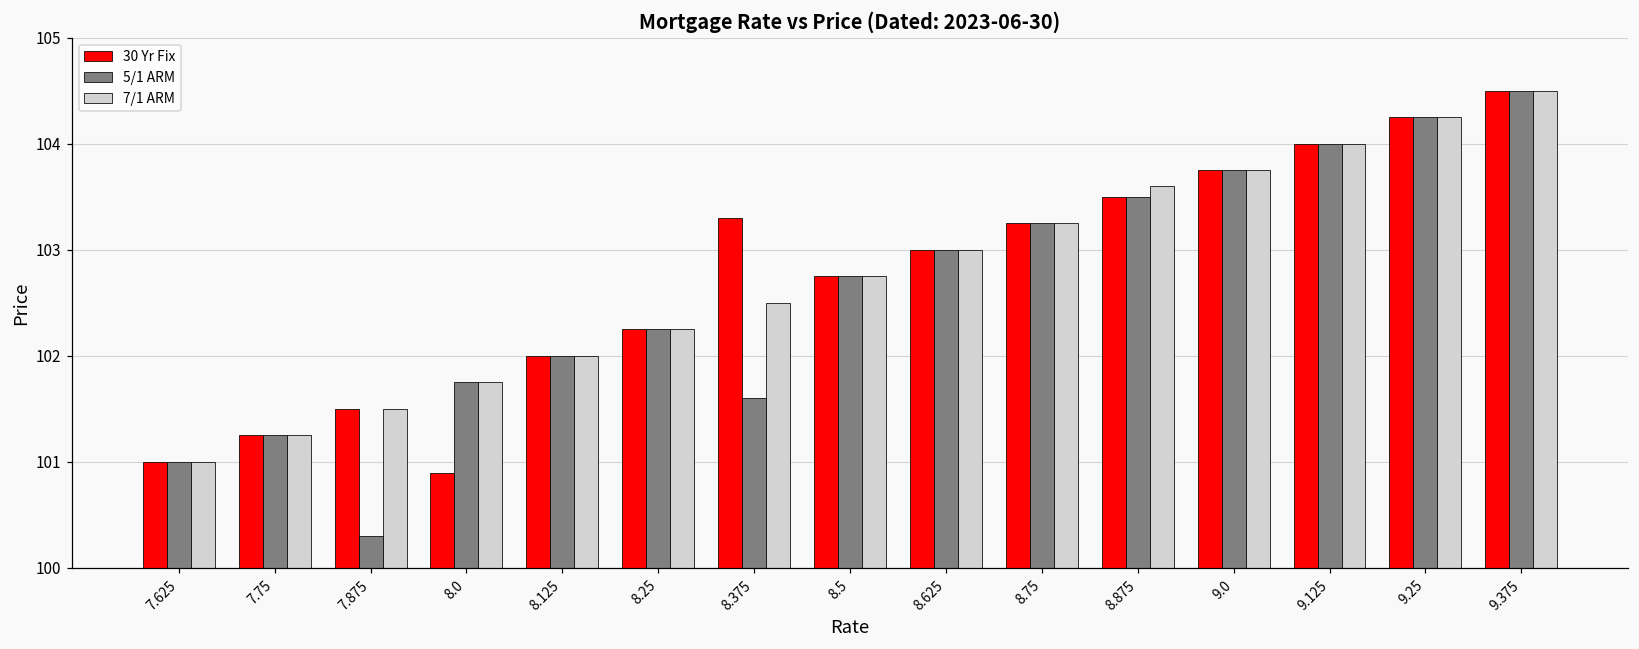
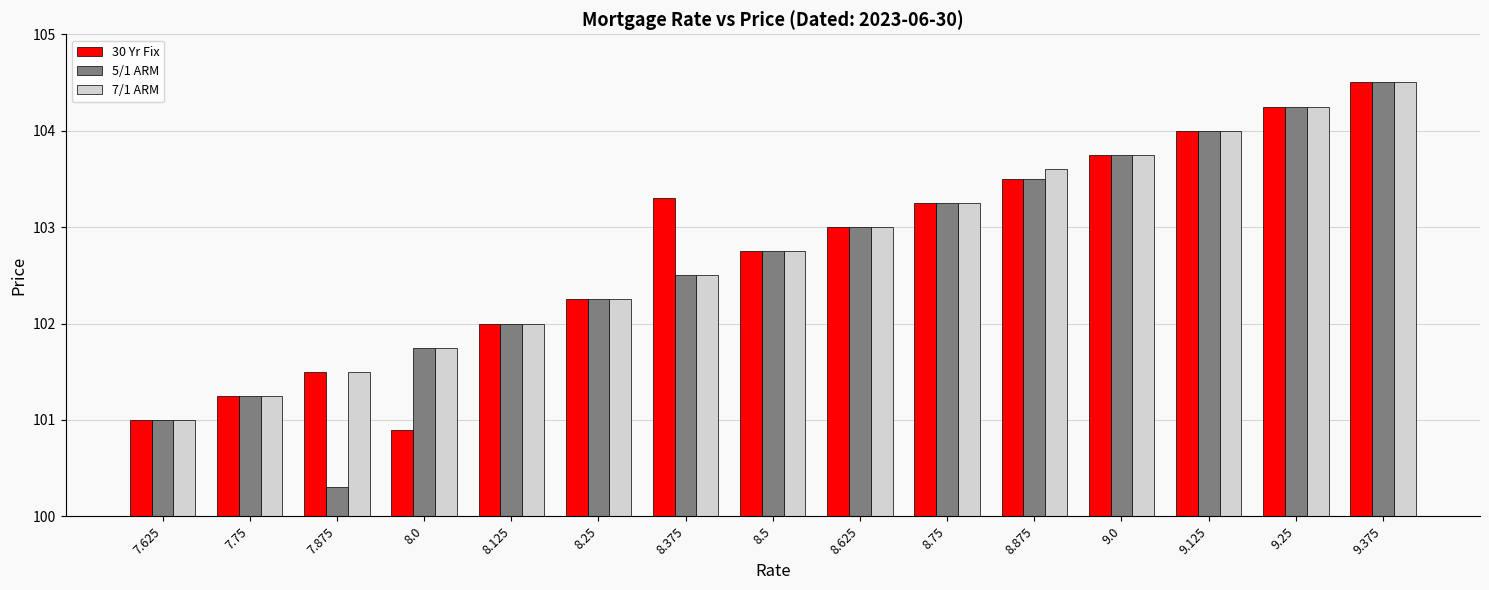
  {
    "30 Yr Fix": {
      "7.625": 101.0,
      "7.75": 101.3,
      "7.875": 101.5,
      "8.0": 100.9,
      "8.125": 102.0,
      "8.25": 102.3,
      "8.375": 103.3,
      "8.5": 102.8,
      "8.625": 103.0,
      "8.75": 103.3,
      "8.875": 103.5,
      "9.0": 103.8,
      "9.125": 104.0,
      "9.25": 104.3,
      "9.375": 104.5
    },
    "5/1 ARM": {
      "7.625": 101.0,
      "7.75": 101.3,
      "7.875": 100.3,
      "8.0": 101.8,
      "8.125": 102.0,
      "8.25": 102.3,
-     "8.375": 101.6,
+     "8.375": 102.5,
      "8.5": 102.8,
      "8.625": 103.0,
      "8.75": 103.3,
      "8.875": 103.5,
      "9.0": 103.8,
      "9.125": 104.0,
      "9.25": 104.3,
      "9.375": 104.5
    },
    "7/1 ARM": {
      "7.625": 101.0,
      "7.75": 101.3,
      "7.875": 101.5,
      "8.0": 101.8,
      "8.125": 102.0,
      "8.25": 102.3,
      "8.375": 102.5,
      "8.5": 102.8,
      "8.625": 103.0,
      "8.75": 103.3,
      "8.875": 103.6,
      "9.0": 103.8,
      "9.125": 104.0,
      "9.25": 104.3,
      "9.375": 104.5
    }
  }
